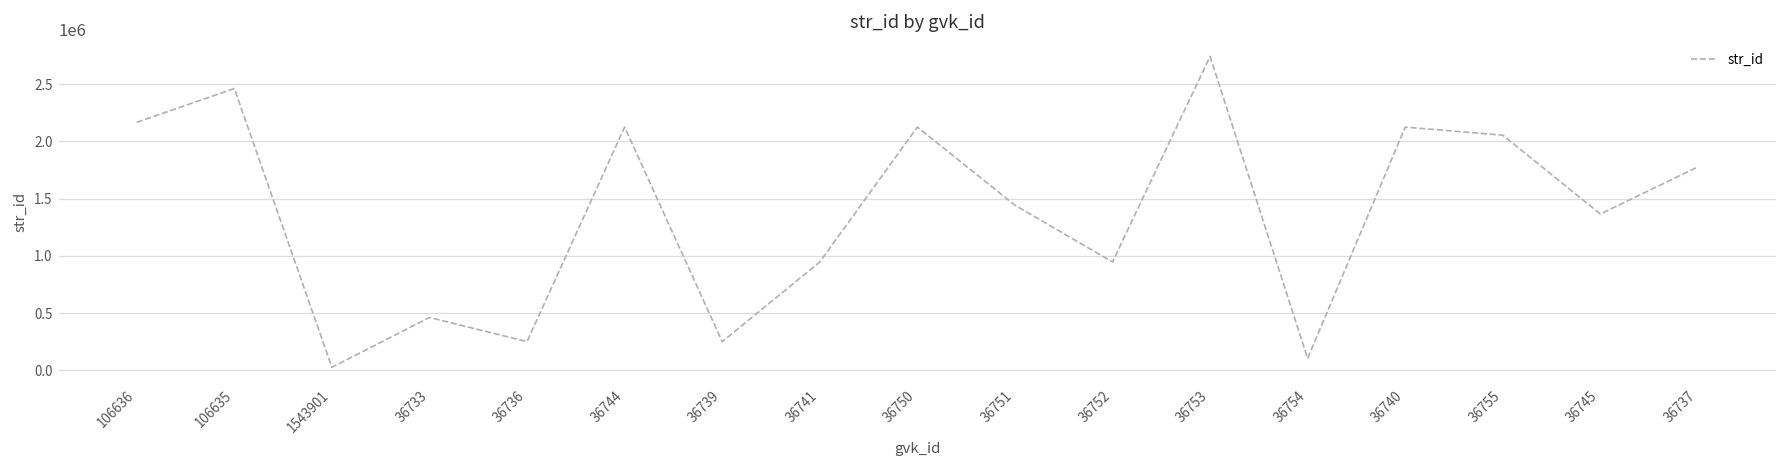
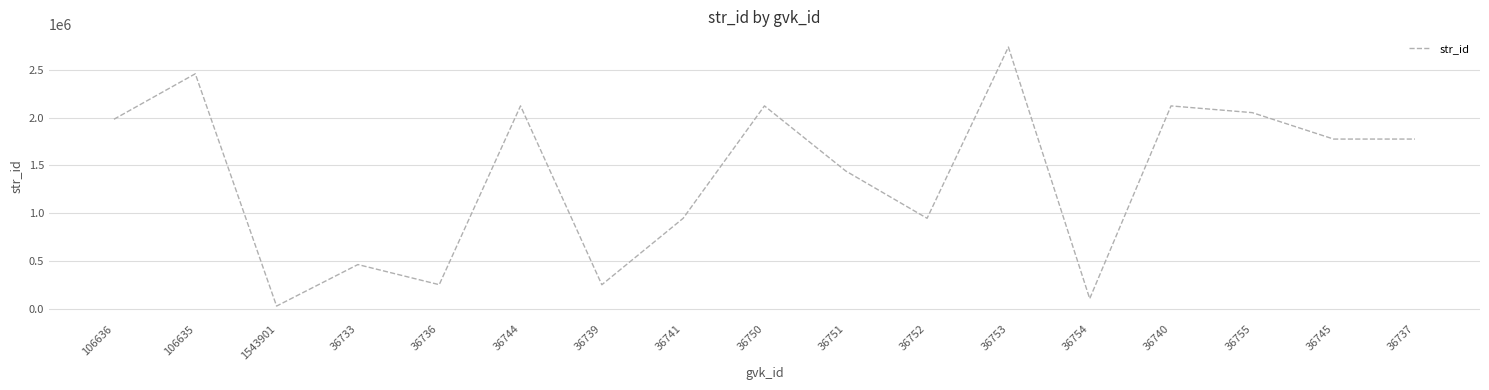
  {
-   "106636": 2200000,
+   "106636": 2000000,
    "106635": 2500000,
    "1543901": 0,
    "36733": 500000,
    "36736": 300000,
    "36744": 2100000,
    "36739": 300000,
    "36741": 900000,
    "36750": 2100000,
    "36751": 1400000,
    "36752": 900000,
    "36753": 2700000,
    "36754": 100000,
    "36740": 2100000,
    "36755": 2100000,
-   "36745": 1400000,
+   "36745": 1800000,
    "36737": 1800000
  }
